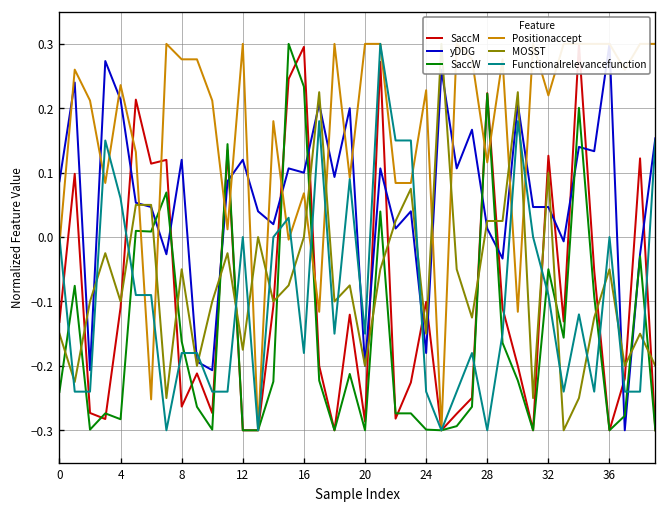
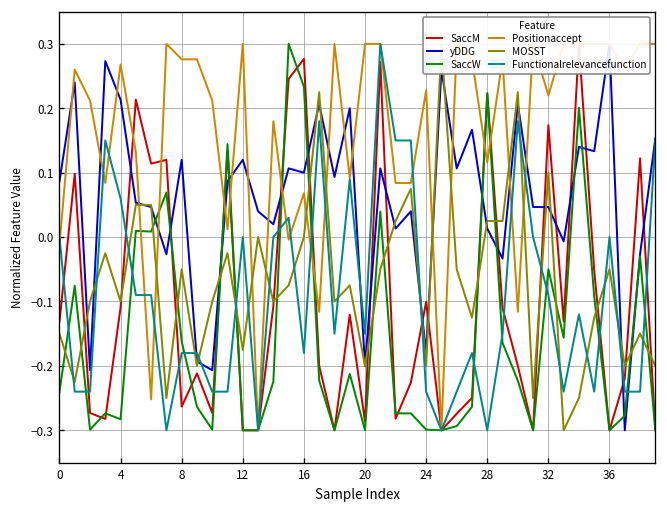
  {
    "SaccM": {
      "0": -0.13,
      "4": -0.11,
      "8": -0.26,
-     "16": 0.30,
+     "16": 0.28,
      "20": -0.29,
      "24": -0.10,
-     "32": 0.13
+     "32": 0.17
    },
    "yDDG": {
      "0": 0.09,
      "4": 0.21,
      "8": 0.12,
      "12": 0.12,
      "16": 0.10,
      "24": -0.18,
      "28": 0.01,
      "32": 0.05
    },
    "SaccW": {
      "0": -0.24,
      "4": -0.28,
      "8": -0.16,
      "16": 0.23,
      "20": -0.30,
      "24": -0.30,
      "32": -0.05
    },
    "Positionaccept": {
      "0": -0.01,
-     "4": 0.24,
+     "4": 0.27,
      "8": 0.28,
      "12": 0.30,
      "16": 0.07,
      "20": 0.30,
      "24": 0.23,
      "28": 0.12,
      "32": 0.22
    },
    "MOSST": {
      "0": -0.15,
      "4": -0.10,
      "8": -0.05,
      "12": -0.18,
      "16": 0.00,
-     "24": -0.15,
+     "24": -0.20,
      "28": 0.02,
      "32": 0.10,
      "36": -0.05
    },
    "Functionalrelevancefunction": {
      "0": 0.00,
      "4": 0.06,
      "8": -0.18,
      "12": 0.00,
      "16": -0.18,
      "20": -0.15,
      "24": -0.24,
      "28": -0.30,
      "32": -0.09,
      "36": 0.00
    }
  }
